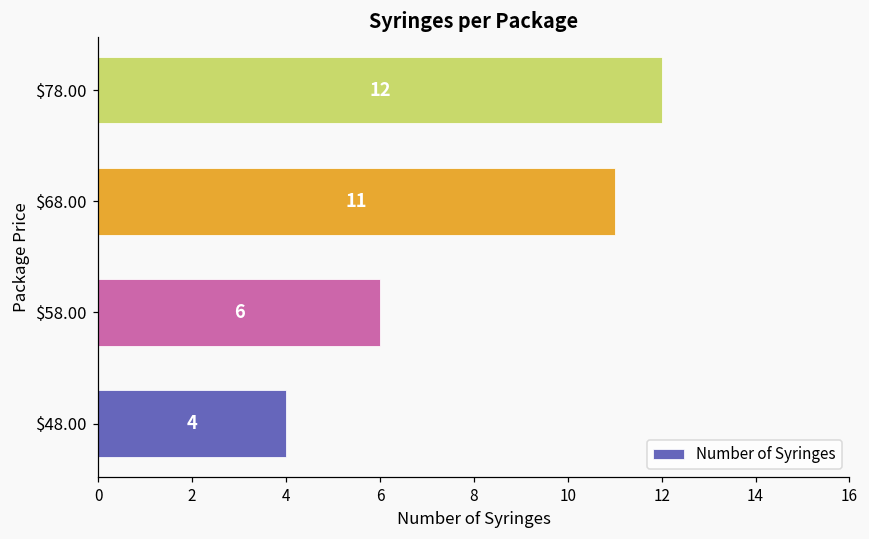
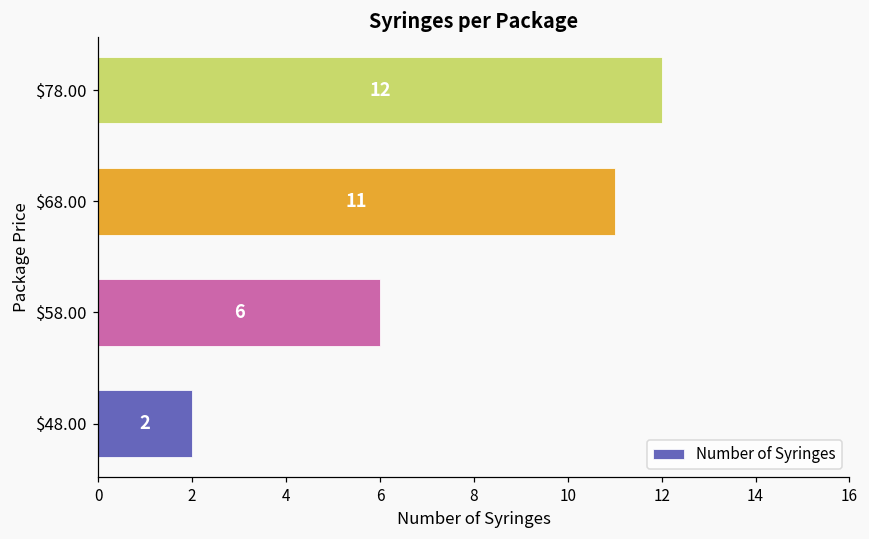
  {
    "$78.00": 12,
    "$68.00": 11,
    "$58.00": 6,
-   "$48.00": 4
+   "$48.00": 2
  }
